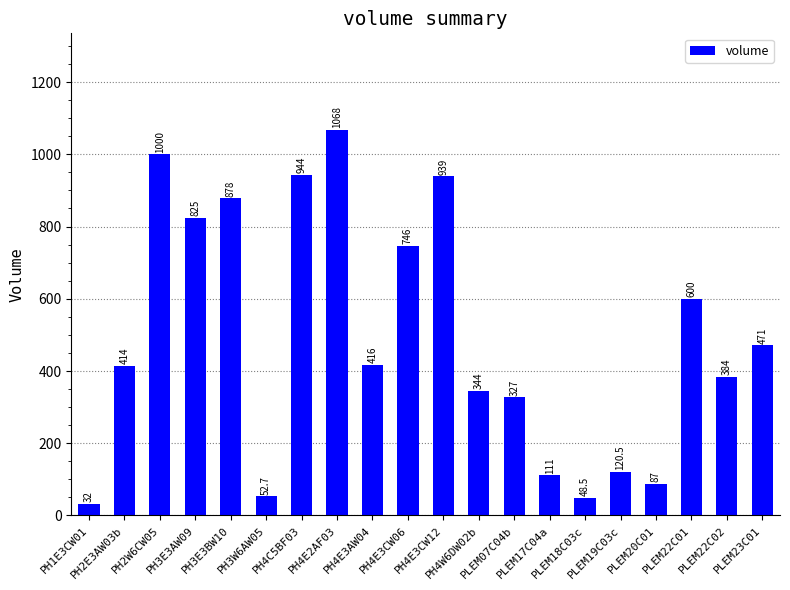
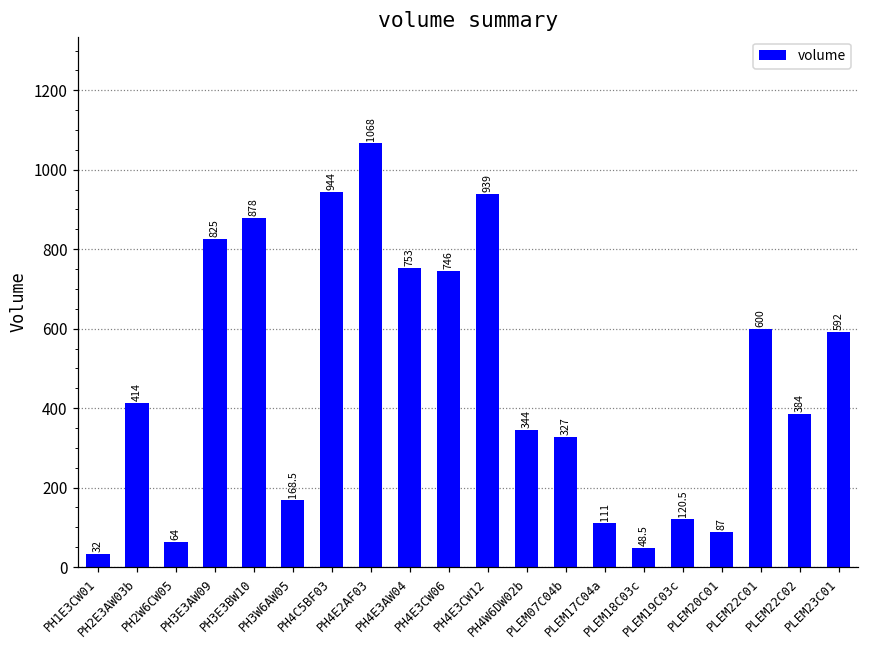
  {
    "PH1E3CW01": 32,
    "PH2E3AW03b": 414,
-   "PH2W6CW05": 1000,
+   "PH2W6CW05": 64,
    "PH3E3AW09": 825,
    "PH3E3BW10": 878,
-   "PH3W6AW05": 52.7,
+   "PH3W6AW05": 168.5,
    "PH4C5BF03": 944,
    "PH4E2AF03": 1068,
-   "PH4E3AW04": 416,
+   "PH4E3AW04": 753,
    "PH4E3CW06": 746,
    "PH4E3CW12": 939,
    "PH4W6DW02b": 344,
    "PLEM07C04b": 327,
    "PLEM17C04a": 111,
    "PLEM18C03c": 48.5,
    "PLEM19C03c": 120.5,
    "PLEM20C01": 87,
    "PLEM22C01": 600,
    "PLEM22C02": 384,
-   "PLEM23C01": 471
+   "PLEM23C01": 592
  }
